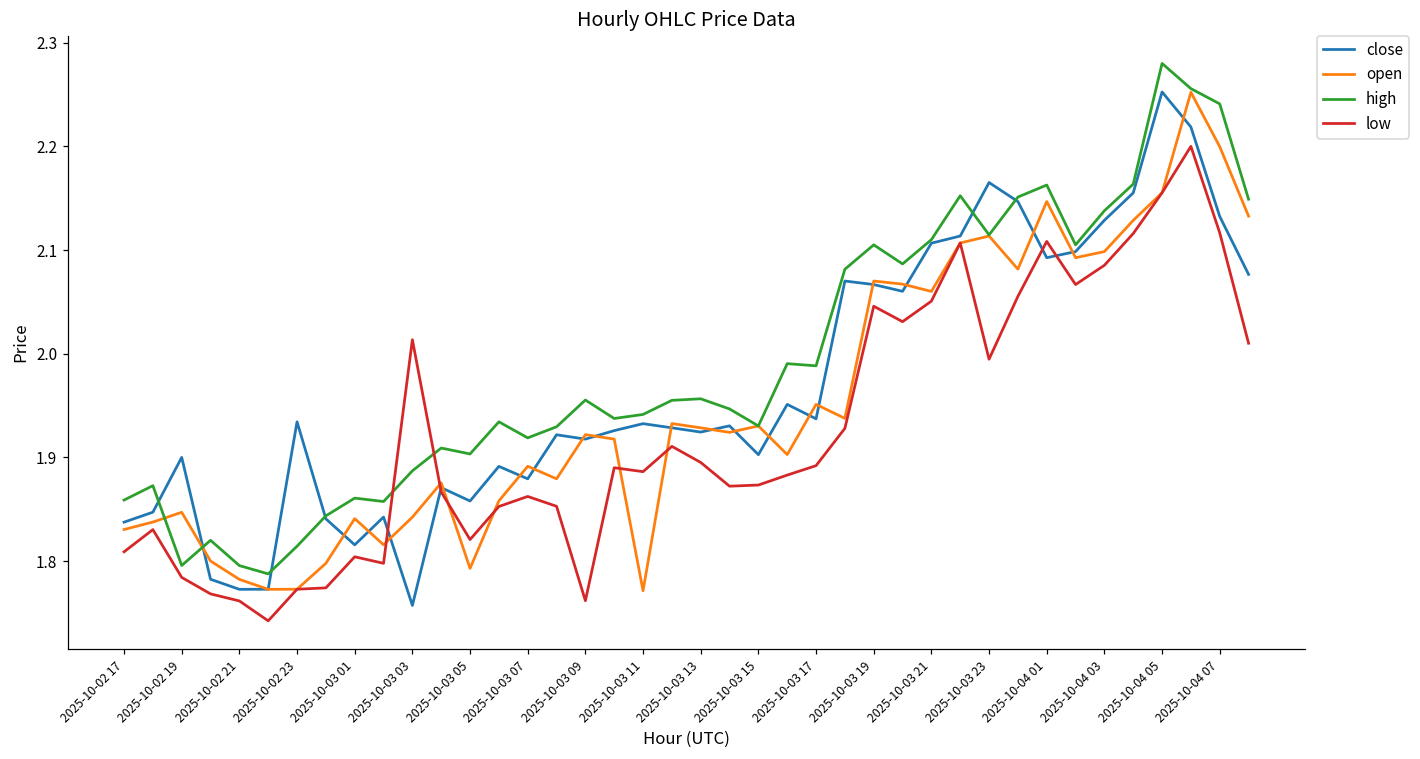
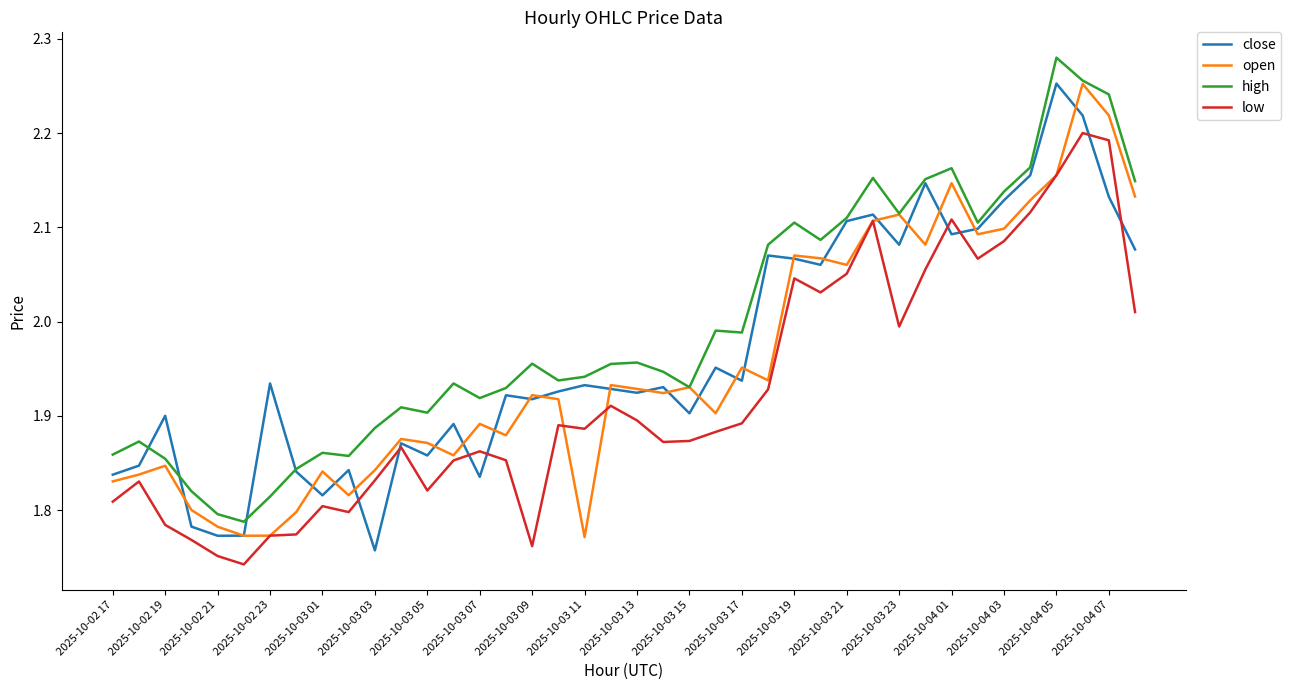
  {
    "close": {
      "2025-10-02 17": 1.84,
      "2025-10-02 19": 1.90,
      "2025-10-02 21": 1.77,
      "2025-10-02 23": 1.93,
      "2025-10-03 01": 1.82,
      "2025-10-03 03": 1.76,
      "2025-10-03 05": 1.86,
-     "2025-10-03 07": 1.88,
+     "2025-10-03 07": 1.84,
      "2025-10-03 09": 1.92,
      "2025-10-03 11": 1.93,
      "2025-10-03 13": 1.92,
      "2025-10-03 15": 1.90,
      "2025-10-03 17": 1.94,
      "2025-10-03 19": 2.07,
      "2025-10-03 21": 2.11,
-     "2025-10-03 23": 2.17,
+     "2025-10-03 23": 2.08,
      "2025-10-04 01": 2.09,
      "2025-10-04 03": 2.13,
      "2025-10-04 05": 2.25,
      "2025-10-04 07": 2.13
    },
    "open": {
      "2025-10-02 17": 1.83,
      "2025-10-02 19": 1.85,
      "2025-10-02 21": 1.78,
      "2025-10-03 01": 1.84,
      "2025-10-03 03": 1.84,
-     "2025-10-03 05": 1.79,
+     "2025-10-03 05": 1.87,
      "2025-10-03 07": 1.89,
      "2025-10-03 09": 1.92,
      "2025-10-03 11": 1.77,
      "2025-10-03 13": 1.93,
      "2025-10-03 17": 1.95,
      "2025-10-03 19": 2.07,
      "2025-10-03 21": 2.06,
      "2025-10-04 01": 2.15,
      "2025-10-04 03": 2.10,
-     "2025-10-04 07": 2.20
+     "2025-10-04 07": 2.22
    },
    "high": {
      "2025-10-02 17": 1.86,
-     "2025-10-02 19": 1.80,
+     "2025-10-02 19": 1.85,
      "2025-10-02 21": 1.80,
      "2025-10-02 23": 1.81,
      "2025-10-03 01": 1.86,
      "2025-10-03 03": 1.89,
      "2025-10-03 05": 1.90,
      "2025-10-03 07": 1.92,
      "2025-10-03 09": 1.96,
      "2025-10-03 11": 1.94,
      "2025-10-03 13": 1.96,
      "2025-10-03 17": 1.99,
      "2025-10-03 19": 2.11,
      "2025-10-03 21": 2.11,
      "2025-10-04 01": 2.16,
      "2025-10-04 03": 2.14,
      "2025-10-04 05": 2.28,
      "2025-10-04 07": 2.24
    },
    "low": {
      "2025-10-02 17": 1.81,
      "2025-10-02 19": 1.78,
-     "2025-10-02 21": 1.76,
+     "2025-10-02 21": 1.75,
      "2025-10-03 01": 1.80,
-     "2025-10-03 03": 2.01,
+     "2025-10-03 03": 1.83,
      "2025-10-03 05": 1.82,
      "2025-10-03 07": 1.86,
      "2025-10-03 09": 1.76,
      "2025-10-03 11": 1.89,
      "2025-10-03 13": 1.90,
      "2025-10-03 15": 1.87,
      "2025-10-03 17": 1.89,
      "2025-10-03 19": 2.05,
      "2025-10-03 21": 2.05,
      "2025-10-03 23": 1.99,
      "2025-10-04 01": 2.11,
      "2025-10-04 03": 2.09,
-     "2025-10-04 07": 2.12
+     "2025-10-04 07": 2.19
    }
  }
